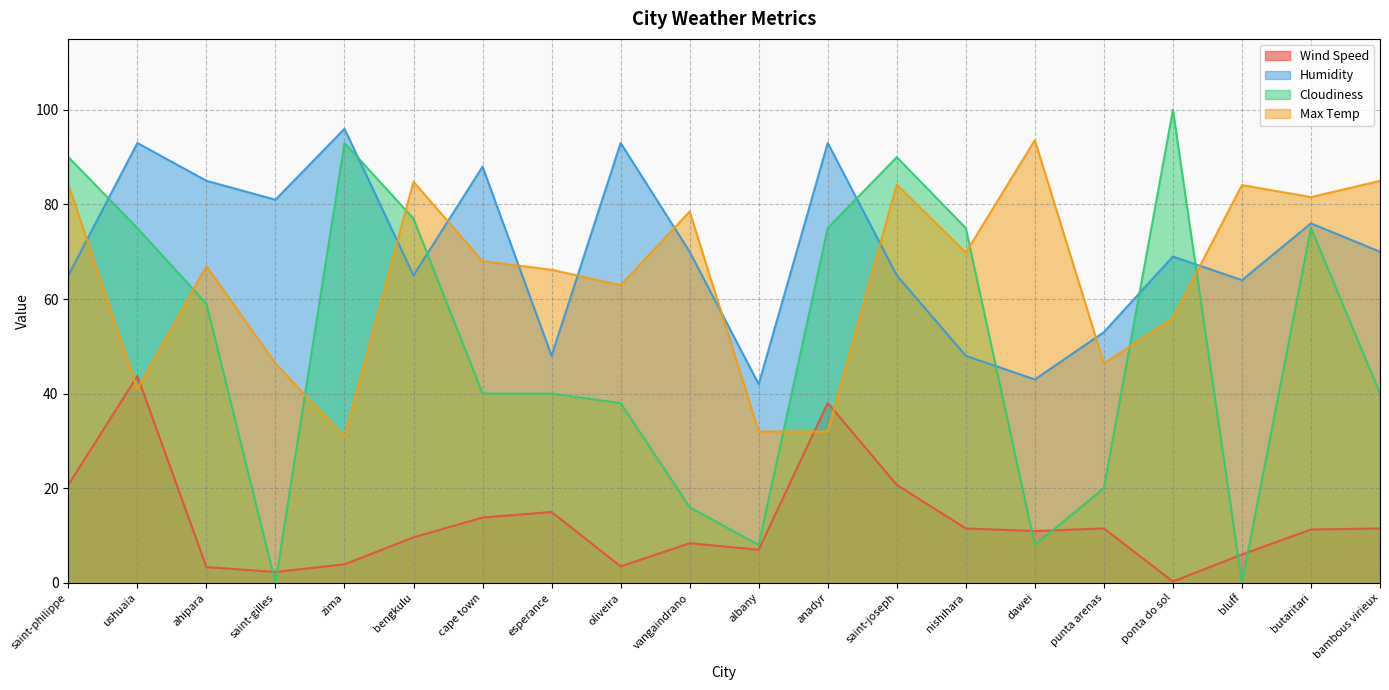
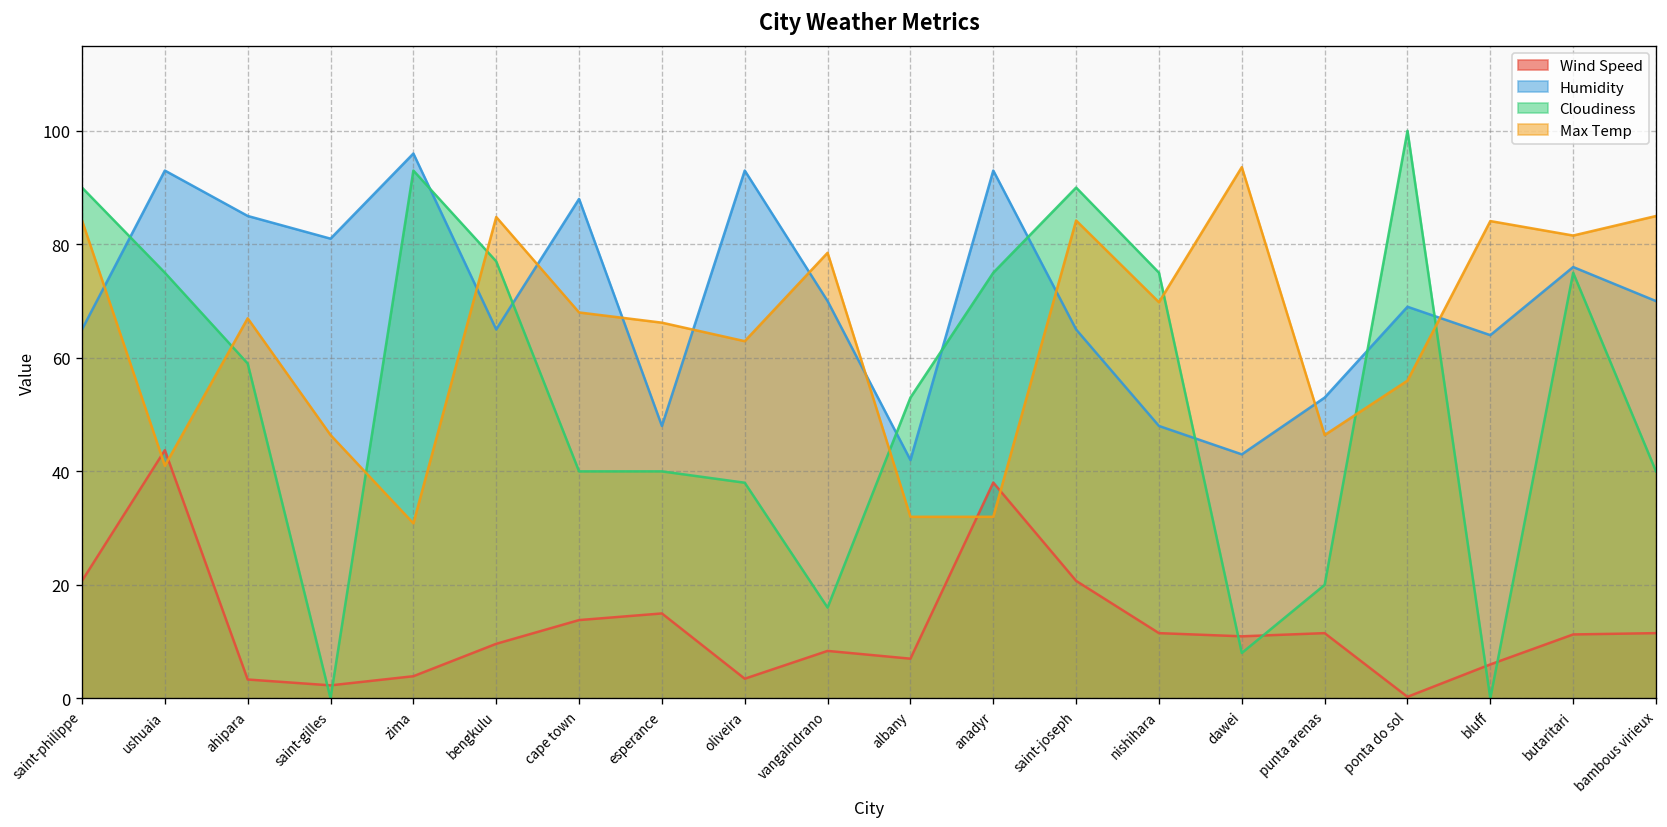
  {
    "Wind Speed": {
      "saint-philippe": 21,
      "ushuaia": 44,
      "ahipara": 3,
      "saint-gilles": 2,
      "zima": 4,
      "bengkulu": 10,
      "cape town": 14,
      "esperance": 15,
      "oliveira": 3,
      "vangaindrano": 8,
      "albany": 7,
      "anadyr": 38,
      "saint-joseph": 21,
      "nishihara": 12,
      "dawei": 11,
      "punta arenas": 12,
      "ponta do sol": 0,
      "bluff": 6,
      "butaritari": 11,
      "bambous virieux": 12
    },
    "Humidity": {
      "saint-philippe": 65,
      "ushuaia": 93,
      "ahipara": 85,
      "saint-gilles": 81,
      "zima": 96,
      "bengkulu": 65,
      "cape town": 88,
      "esperance": 48,
      "oliveira": 93,
      "vangaindrano": 70,
      "albany": 42,
      "anadyr": 93,
      "saint-joseph": 65,
      "nishihara": 48,
      "dawei": 43,
      "punta arenas": 53,
      "ponta do sol": 69,
      "bluff": 64,
      "butaritari": 76,
      "bambous virieux": 70
    },
    "Cloudiness": {
      "saint-philippe": 90,
      "ushuaia": 75,
      "ahipara": 59,
      "saint-gilles": 0,
      "zima": 93,
      "bengkulu": 77,
      "cape town": 40,
      "esperance": 40,
      "oliveira": 38,
      "vangaindrano": 16,
-     "albany": 8,
+     "albany": 53,
      "anadyr": 75,
      "saint-joseph": 90,
      "nishihara": 75,
      "dawei": 8,
      "punta arenas": 20,
      "ponta do sol": 100,
      "bluff": 0,
      "butaritari": 75,
      "bambous virieux": 40
    },
    "Max Temp": {
      "saint-philippe": 84,
      "ushuaia": 41,
      "ahipara": 67,
      "saint-gilles": 46,
      "zima": 31,
      "bengkulu": 85,
      "cape town": 68,
      "esperance": 66,
      "oliveira": 63,
      "vangaindrano": 79,
      "albany": 32,
      "anadyr": 32,
      "saint-joseph": 84,
      "nishihara": 70,
      "dawei": 94,
      "punta arenas": 46,
      "ponta do sol": 56,
      "bluff": 84,
      "butaritari": 82,
      "bambous virieux": 85
    }
  }
